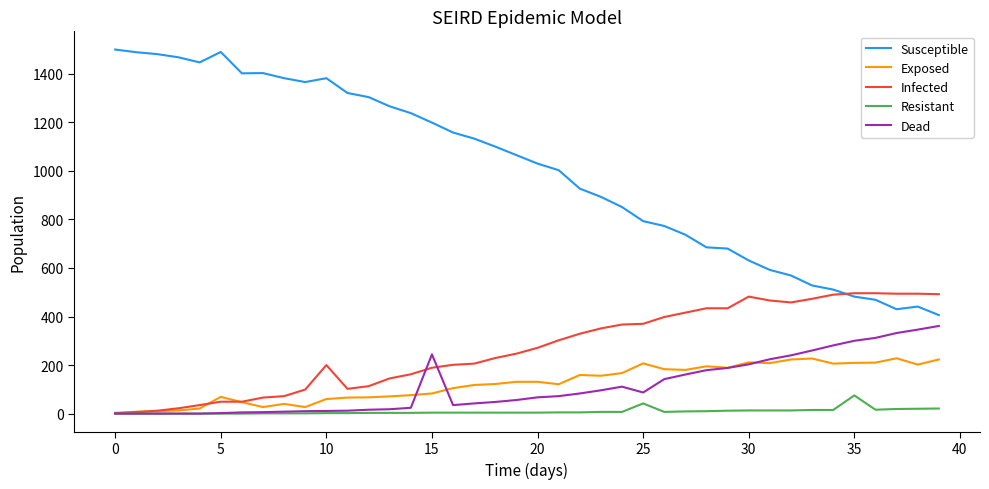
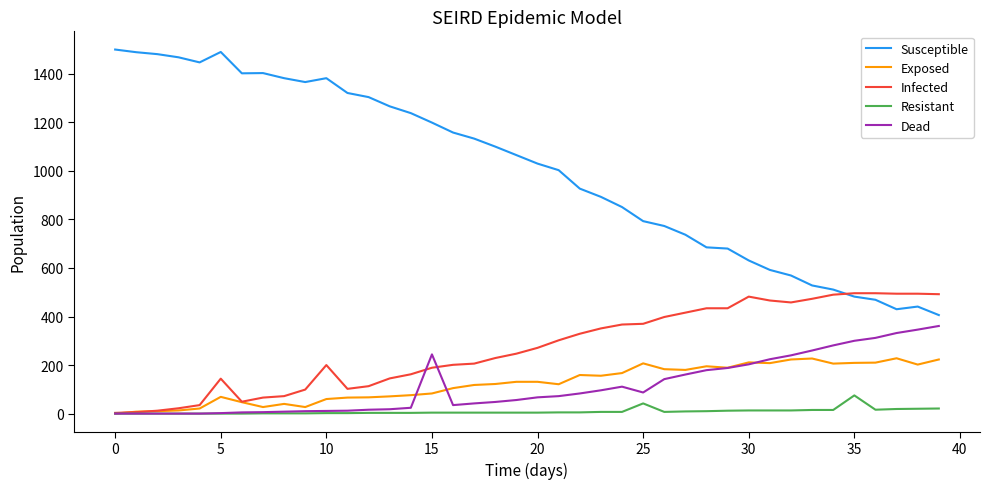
  {
    "Susceptible": {
      "0": 1500,
      "5": 1490,
      "10": 1380,
      "15": 1200,
      "20": 1030,
      "25": 790,
      "30": 630,
      "35": 480
    },
    "Exposed": {
      "5": 70,
      "10": 60,
      "15": 80,
      "20": 130,
      "25": 210,
      "35": 210
    },
    "Infected": {
-     "5": 50,
+     "5": 140,
      "10": 200,
      "15": 190,
      "20": 270,
      "25": 370,
      "30": 480,
      "35": 500
    },
    "Resistant": {
      "15": 0,
      "20": 0,
      "25": 40,
      "30": 10,
      "35": 80
    },
    "Dead": {
      "15": 240,
      "20": 70,
      "25": 90,
      "35": 300
    }
  }
